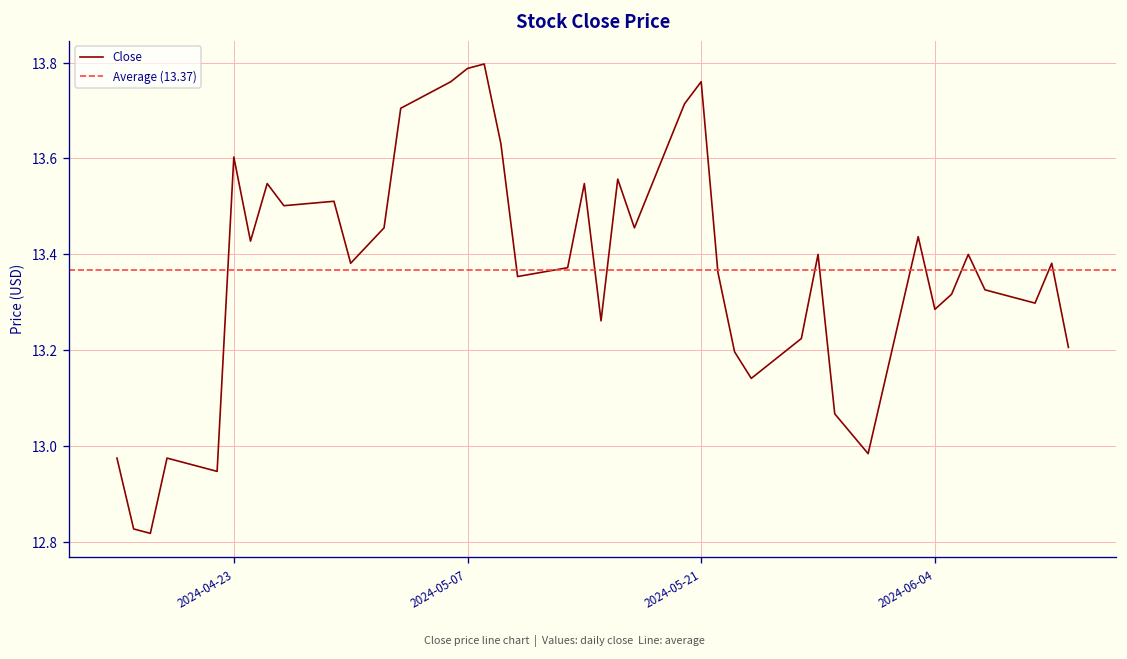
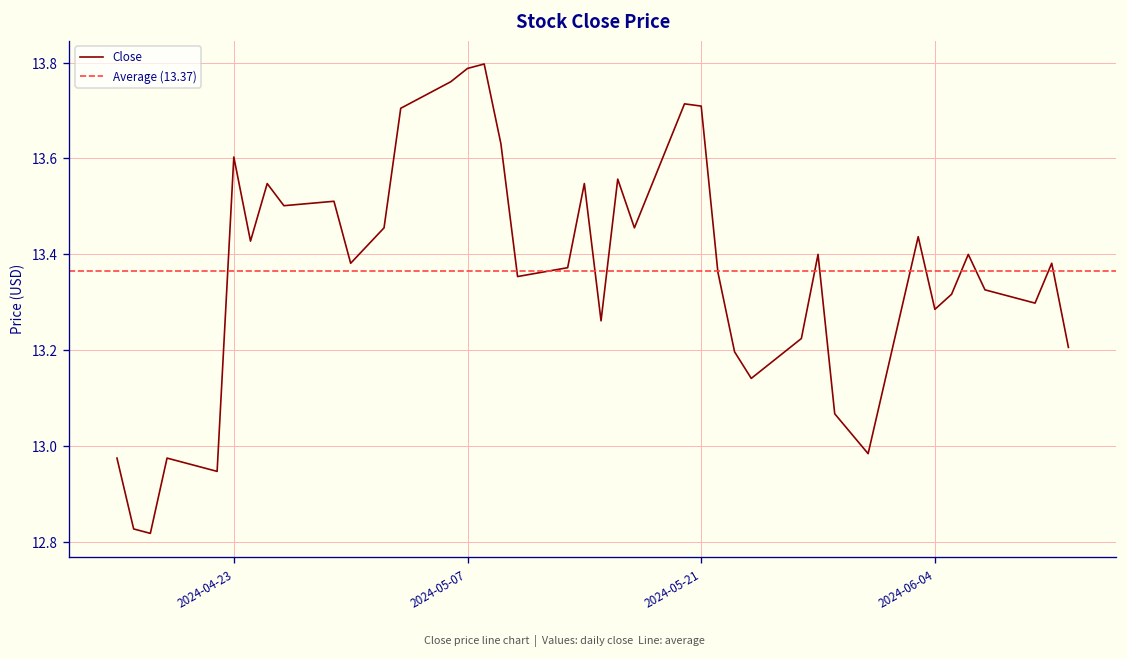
  {
    "2024-04-23": 13.60,
    "2024-05-07": 13.79,
-   "2024-05-21": 13.76,
+   "2024-05-21": 13.71,
    "2024-06-04": 13.29
  }
